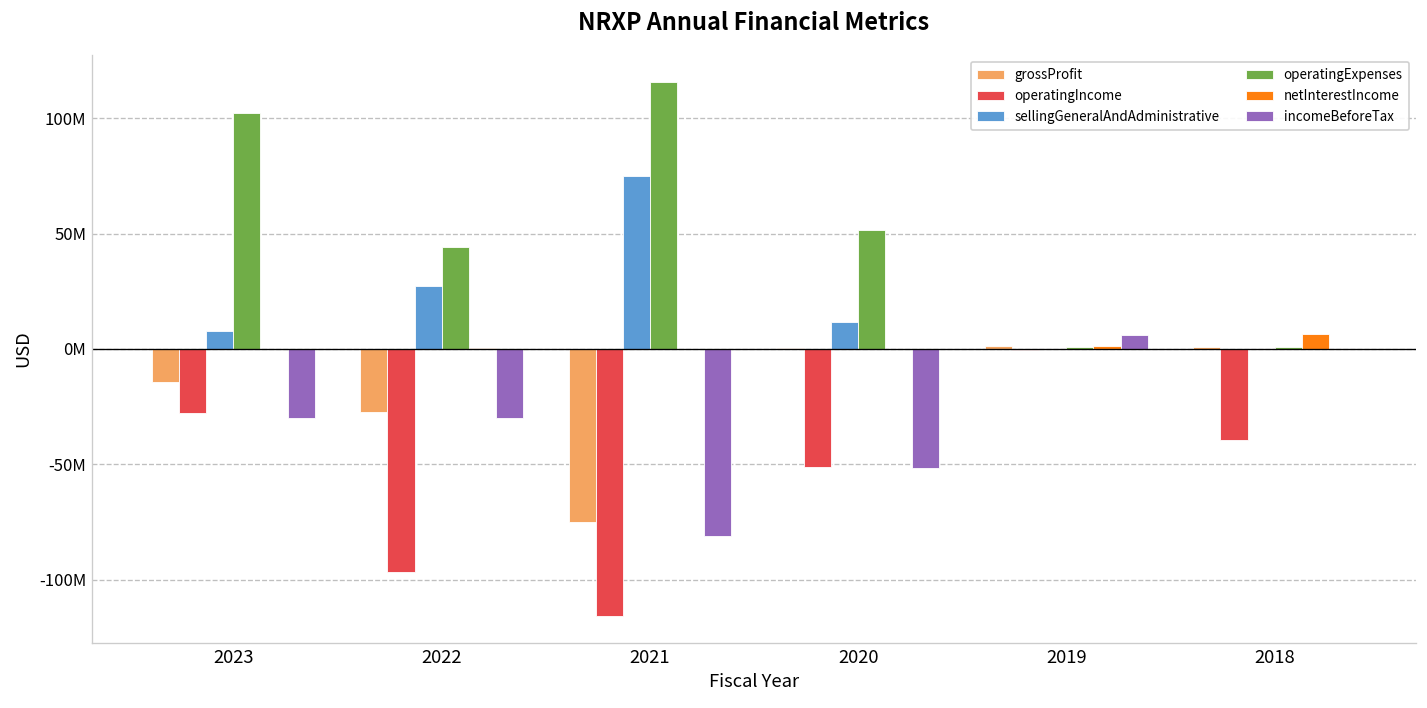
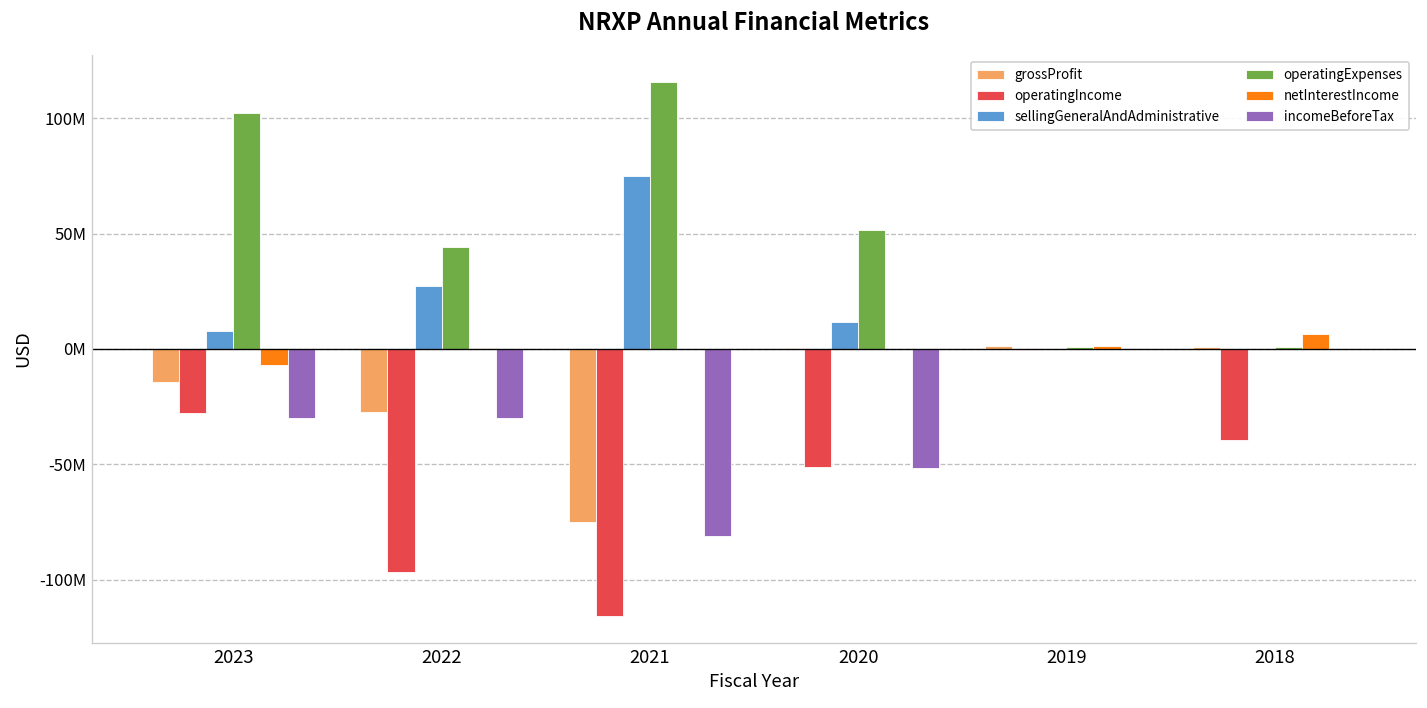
  {
    "grossProfit": {
      "2023": -14000000,
      "2022": -27000000,
      "2021": -75000000
    },
    "operatingIncome": {
      "2023": -28000000,
      "2022": -97000000,
      "2021": -116000000,
      "2020": -51000000,
      "2018": -40000000
    },
    "sellingGeneralAndAdministrative": {
      "2023": 8000000,
      "2022": 27000000,
      "2021": 75000000,
      "2020": 11000000
    },
    "operatingExpenses": {
      "2023": 102000000,
      "2022": 44000000,
      "2021": 116000000,
      "2020": 51000000
    },
    "netInterestIncome": {
-     "2023": 0,
+     "2023": -7000000,
      "2018": 6000000
    },
    "incomeBeforeTax": {
      "2023": -30000000,
      "2022": -30000000,
      "2021": -81000000,
      "2020": -52000000,
-     "2019": 6000000
+     "2019": 0
    }
  }
